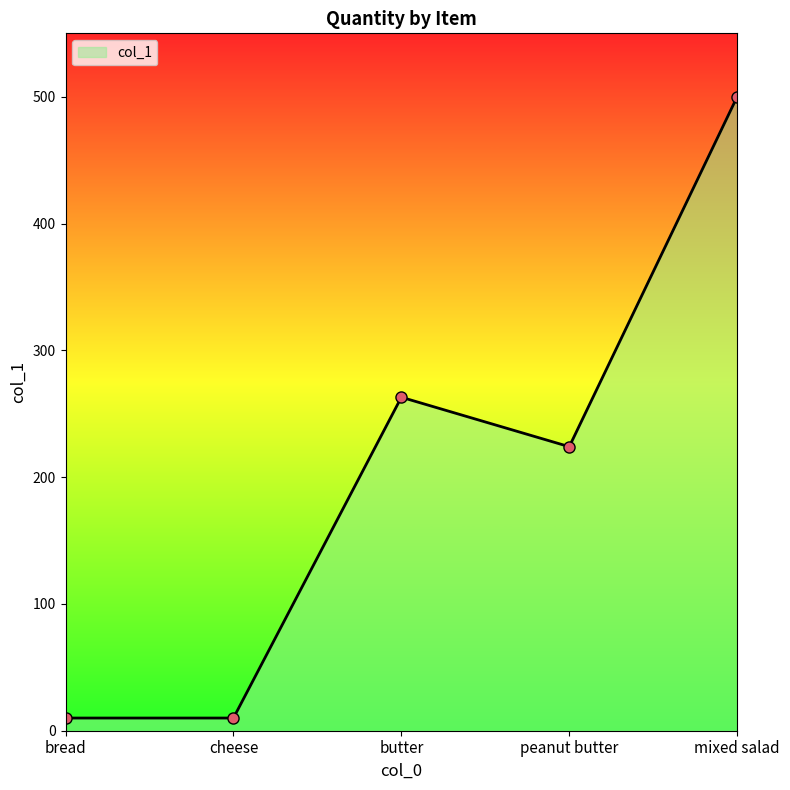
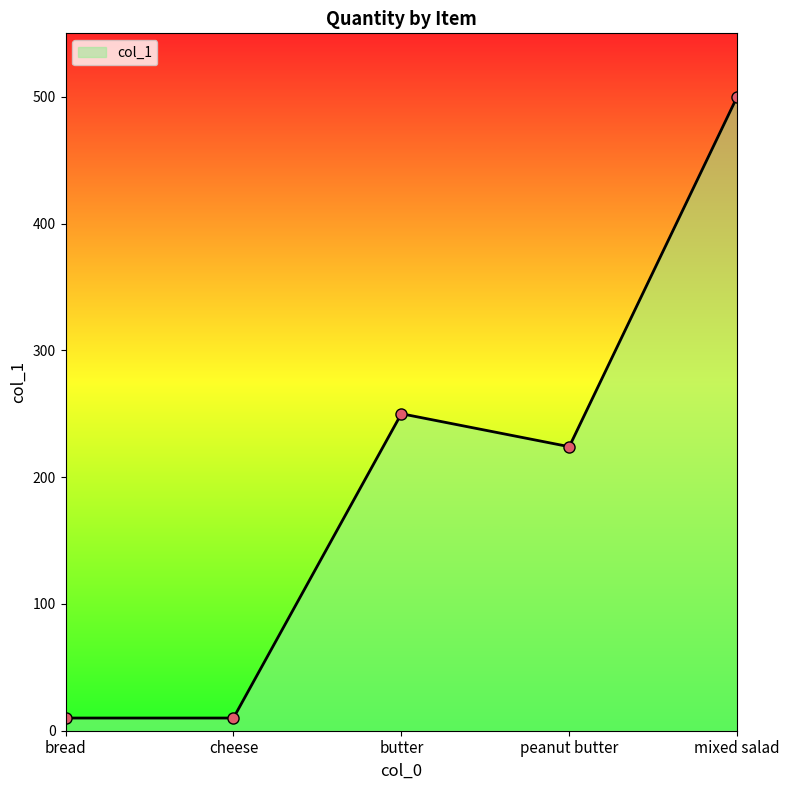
  {
    "bread": 10,
    "cheese": 10,
-   "butter": 263,
+   "butter": 250,
    "peanut butter": 224,
    "mixed salad": 500
  }
